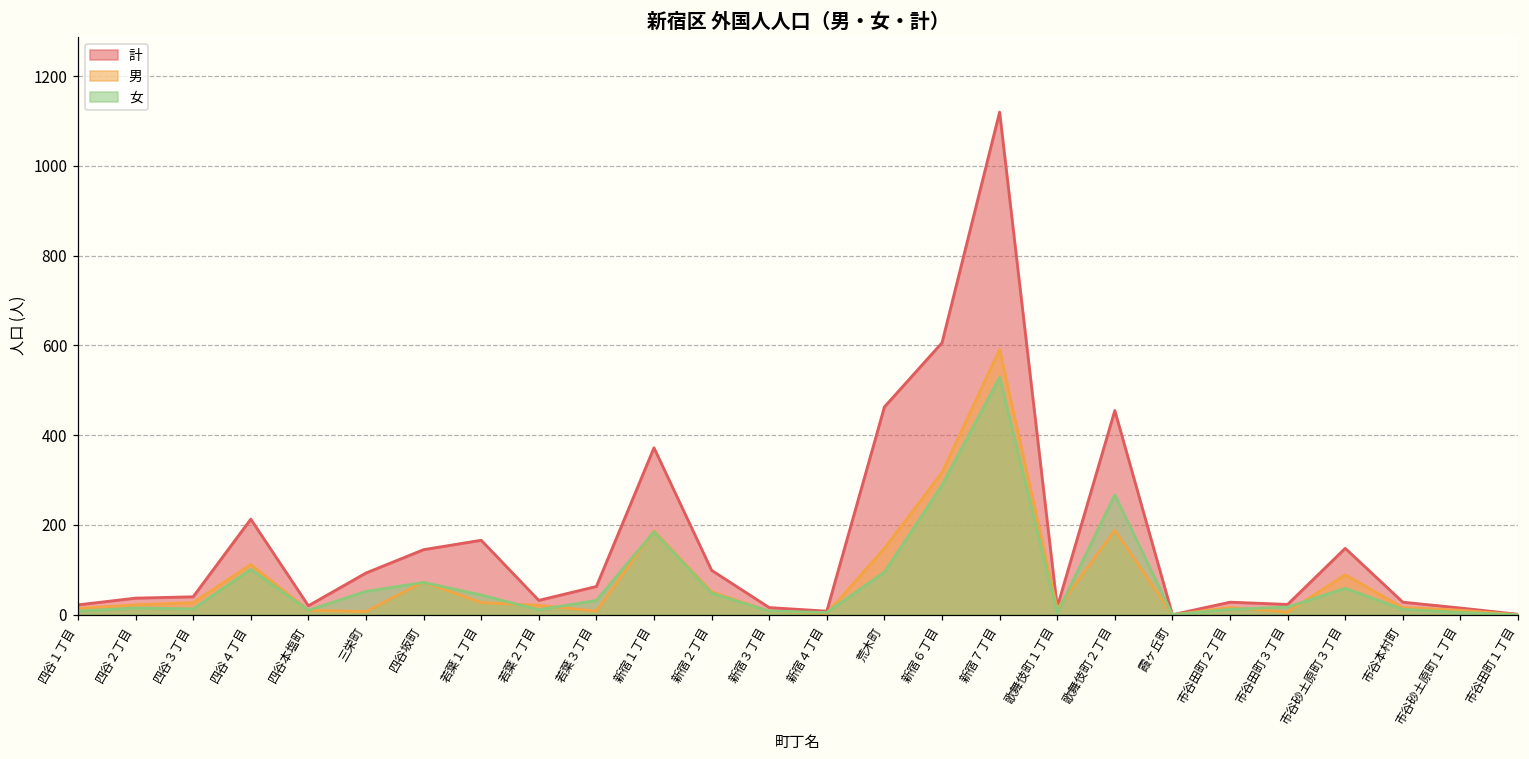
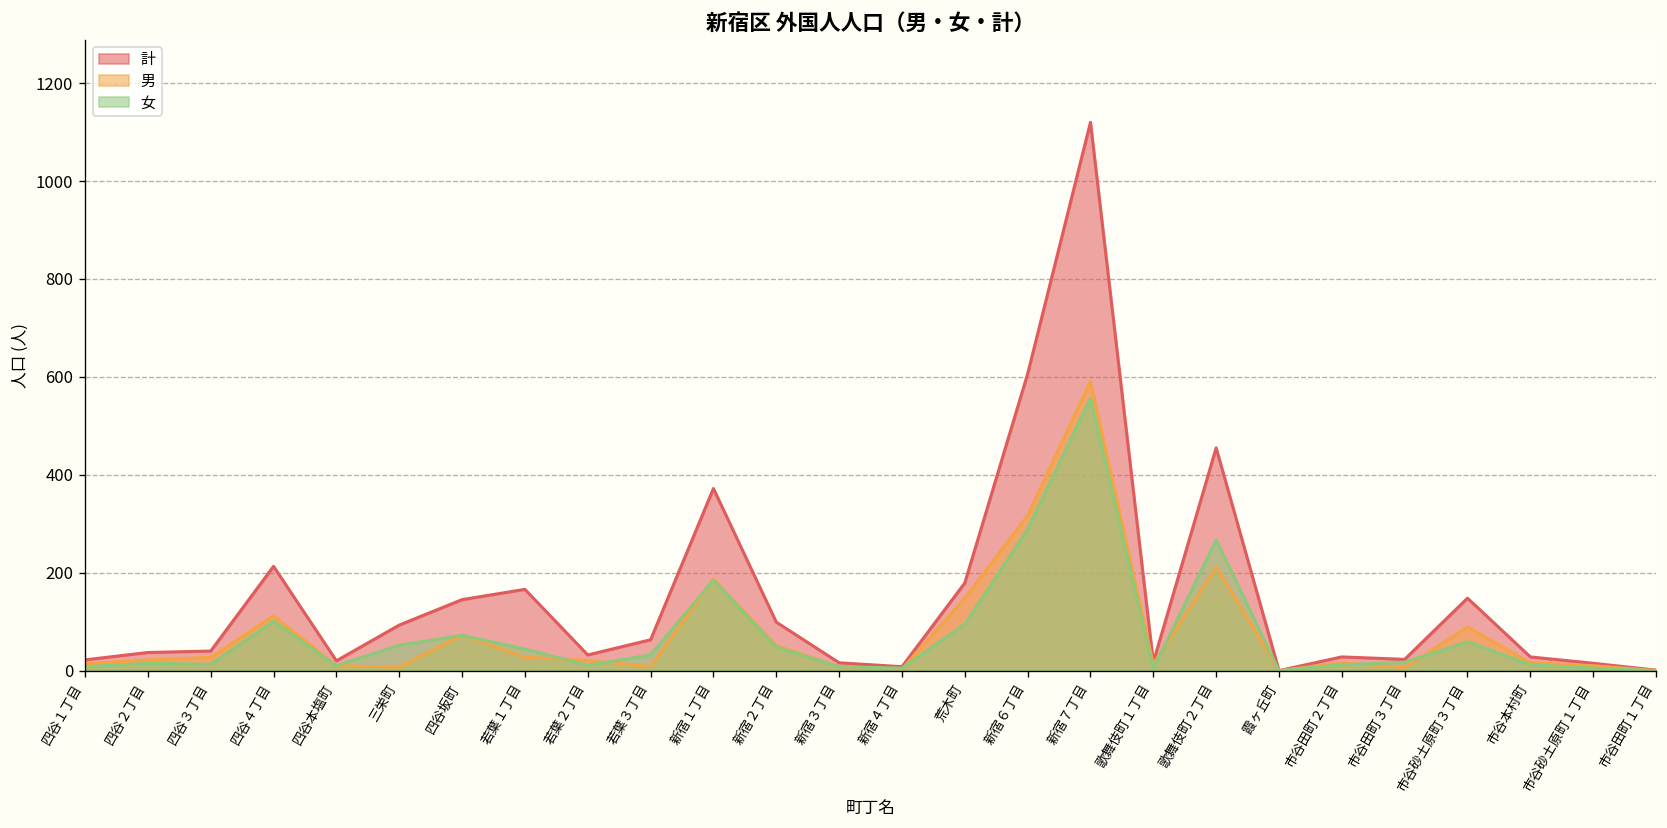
  {
    "計": {
      "四谷１丁目": 20,
      "四谷２丁目": 40,
      "四谷３丁目": 40,
      "四谷４丁目": 210,
      "四谷本塩町": 20,
      "三栄町": 90,
      "四谷坂町": 150,
      "若葉１丁目": 170,
      "若葉２丁目": 30,
      "若葉３丁目": 60,
      "新宿１丁目": 370,
      "新宿２丁目": 100,
      "新宿３丁目": 20,
-     "荒木町": 460,
+     "荒木町": 180,
      "新宿６丁目": 610,
      "新宿７丁目": 1120,
      "歌舞伎町２丁目": 460,
      "市谷田町２丁目": 30,
      "市谷砂土原町３丁目": 150,
      "市谷本村町": 30
    },
    "男": {
      "四谷２丁目": 20,
      "四谷３丁目": 30,
      "四谷４丁目": 110,
      "三栄町": 10,
      "若葉１丁目": 30,
      "若葉２丁目": 20,
      "若葉３丁目": 10,
      "荒木町": 150,
      "新宿６丁目": 320,
      "新宿７丁目": 590,
-     "歌舞伎町２丁目": 190,
+     "歌舞伎町２丁目": 210,
      "市谷田町３丁目": 10,
      "市谷砂土原町３丁目": 90
    },
    "女": {
      "四谷２丁目": 20,
      "四谷３丁目": 10,
      "四谷４丁目": 100,
      "三栄町": 50,
      "若葉１丁目": 40,
      "若葉２丁目": 10,
      "若葉３丁目": 30,
      "荒木町": 100,
      "新宿６丁目": 290,
-     "新宿７丁目": 530,
+     "新宿７丁目": 560,
      "歌舞伎町１丁目": 0,
      "歌舞伎町２丁目": 270,
      "市谷砂土原町３丁目": 60
    }
  }
